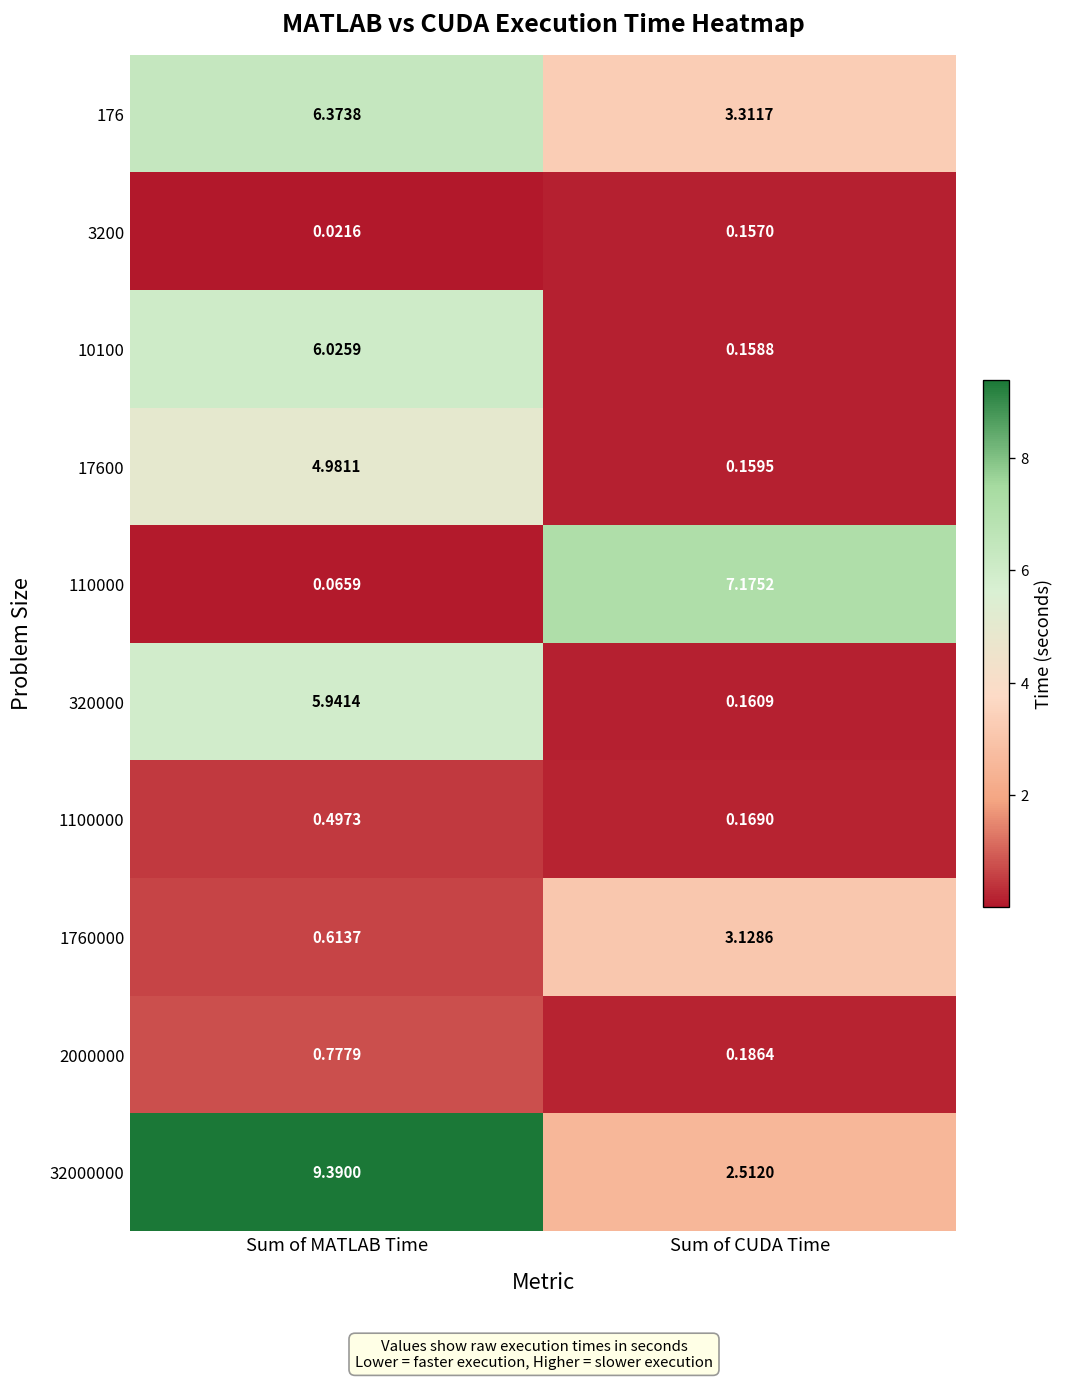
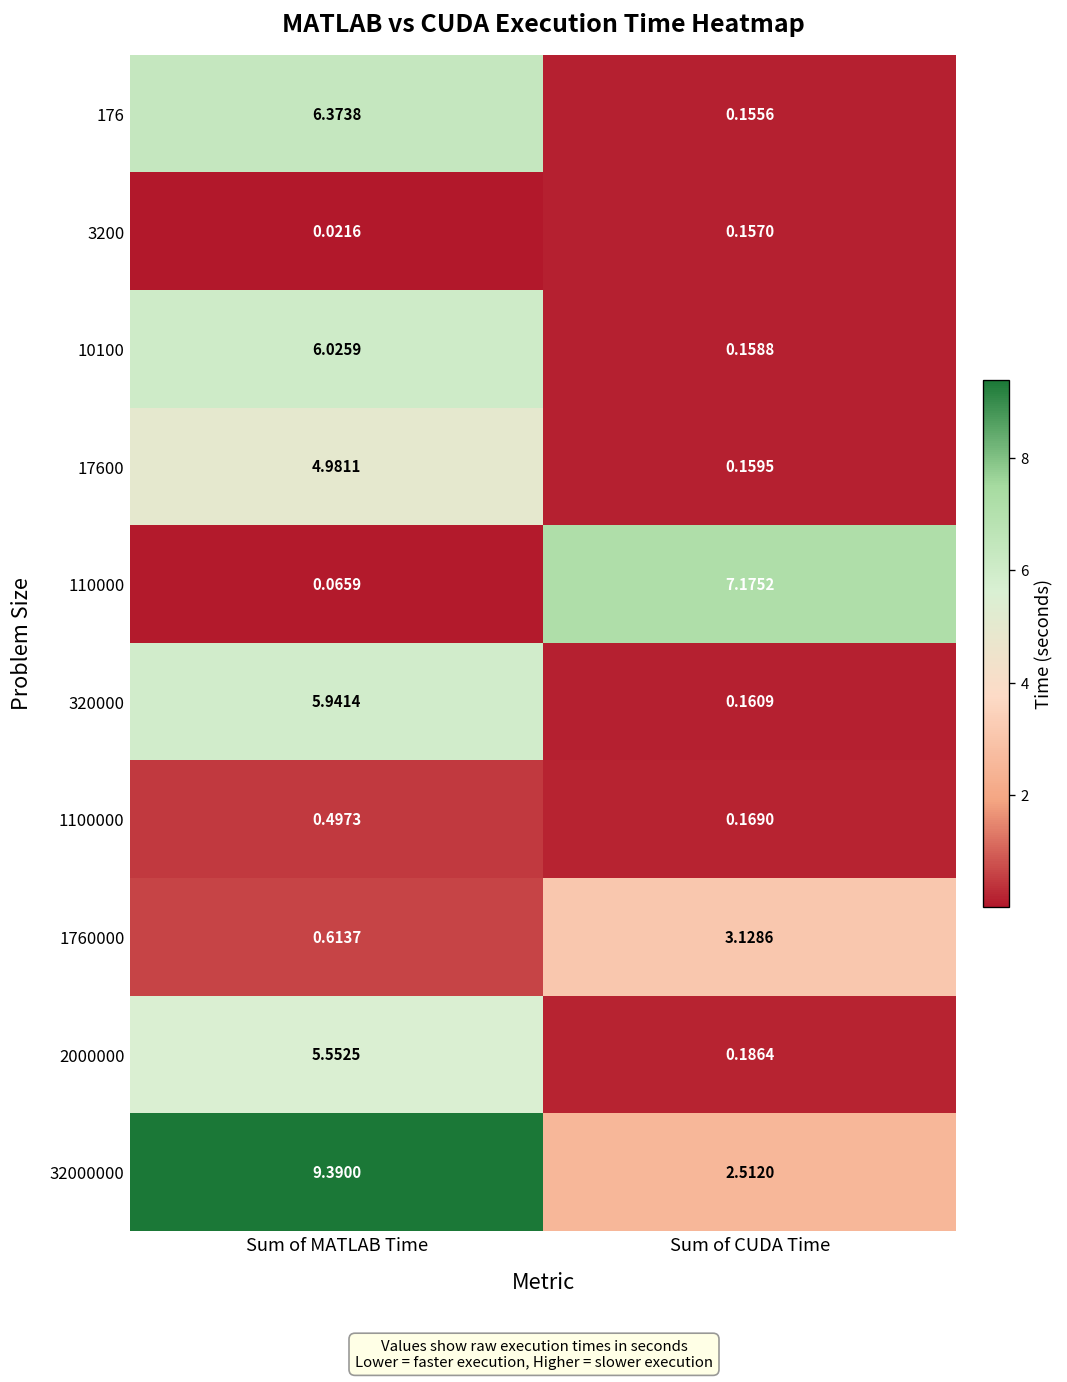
  {
    "176": {
      "Sum of MATLAB Time": 6.3738,
-     "Sum of CUDA Time": 3.3117
+     "Sum of CUDA Time": 0.1556
    },
    "3200": {
      "Sum of MATLAB Time": 0.0216,
      "Sum of CUDA Time": 0.1570
    },
    "10100": {
      "Sum of MATLAB Time": 6.0259,
      "Sum of CUDA Time": 0.1588
    },
    "17600": {
      "Sum of MATLAB Time": 4.9811,
      "Sum of CUDA Time": 0.1595
    },
    "110000": {
      "Sum of MATLAB Time": 0.0659,
      "Sum of CUDA Time": 7.1752
    },
    "320000": {
      "Sum of MATLAB Time": 5.9414,
      "Sum of CUDA Time": 0.1609
    },
    "1100000": {
      "Sum of MATLAB Time": 0.4973,
      "Sum of CUDA Time": 0.1690
    },
    "1760000": {
      "Sum of MATLAB Time": 0.6137,
      "Sum of CUDA Time": 3.1286
    },
    "2000000": {
-     "Sum of MATLAB Time": 0.7779,
+     "Sum of MATLAB Time": 5.5525,
      "Sum of CUDA Time": 0.1864
    },
    "32000000": {
      "Sum of MATLAB Time": 9.3900,
      "Sum of CUDA Time": 2.5120
    }
  }
